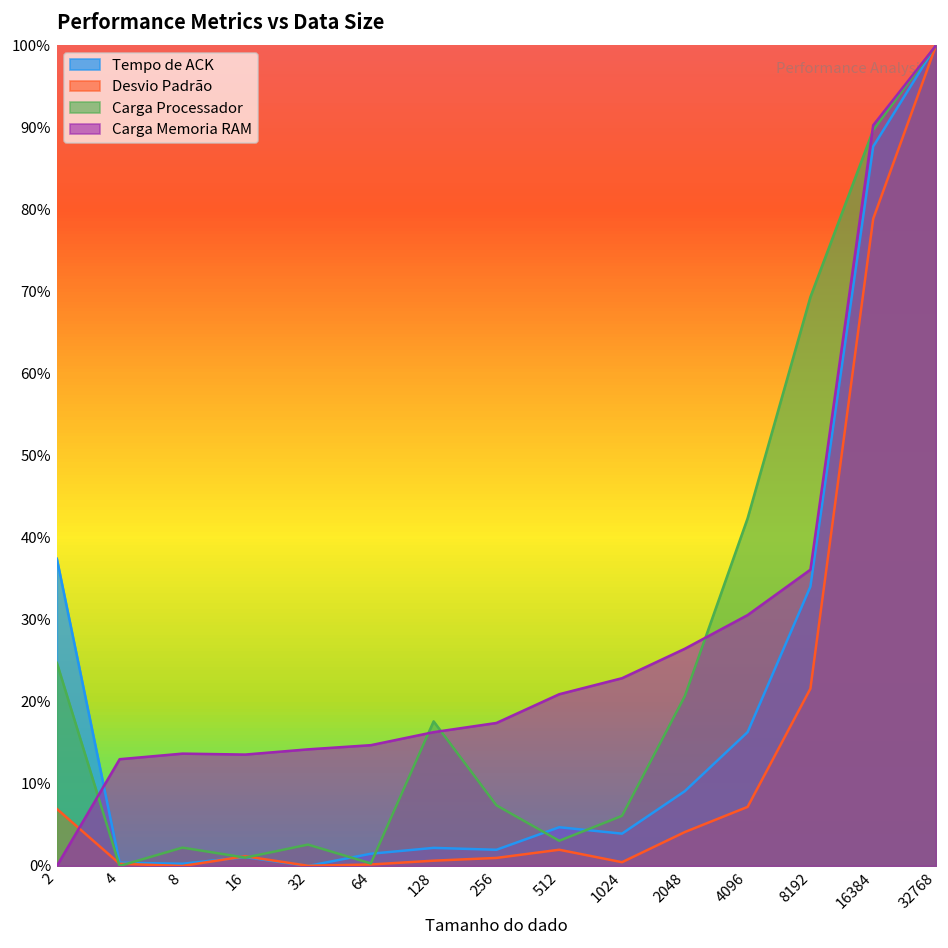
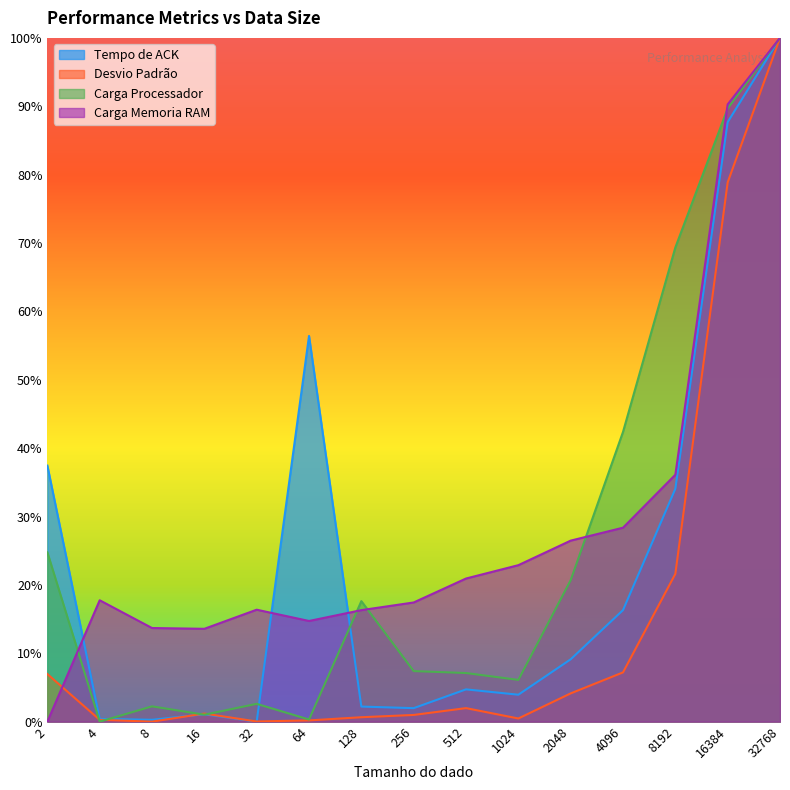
  {
    "Tempo de ACK": {
      "2": "37%",
-     "64": "1%",
+     "64": "56%",
      "128": "2%",
      "256": "2%",
      "512": "5%",
      "1024": "4%",
      "2048": "9%",
      "4096": "16%",
      "8192": "34%",
      "16384": "88%"
    },
    "Desvio Padrão": {
      "2": "7%",
      "128": "1%",
      "256": "1%",
      "512": "2%",
      "1024": "0%",
      "2048": "4%",
      "4096": "7%",
      "8192": "22%",
      "16384": "79%"
    },
    "Carga Processador": {
      "2": "25%",
      "8": "2%",
      "32": "3%",
      "128": "18%",
      "256": "7%",
-     "512": "3%",
+     "512": "7%",
      "1024": "6%",
      "2048": "21%",
      "4096": "42%",
      "8192": "69%",
      "16384": "90%"
    },
    "Carga Memoria RAM": {
      "2": "0%",
-     "4": "13%",
+     "4": "18%",
      "8": "14%",
      "16": "14%",
-     "32": "14%",
+     "32": "16%",
      "64": "15%",
      "128": "16%",
      "256": "17%",
      "512": "21%",
      "1024": "23%",
      "2048": "26%",
-     "4096": "31%",
+     "4096": "28%",
      "8192": "36%",
      "16384": "90%"
    }
  }
